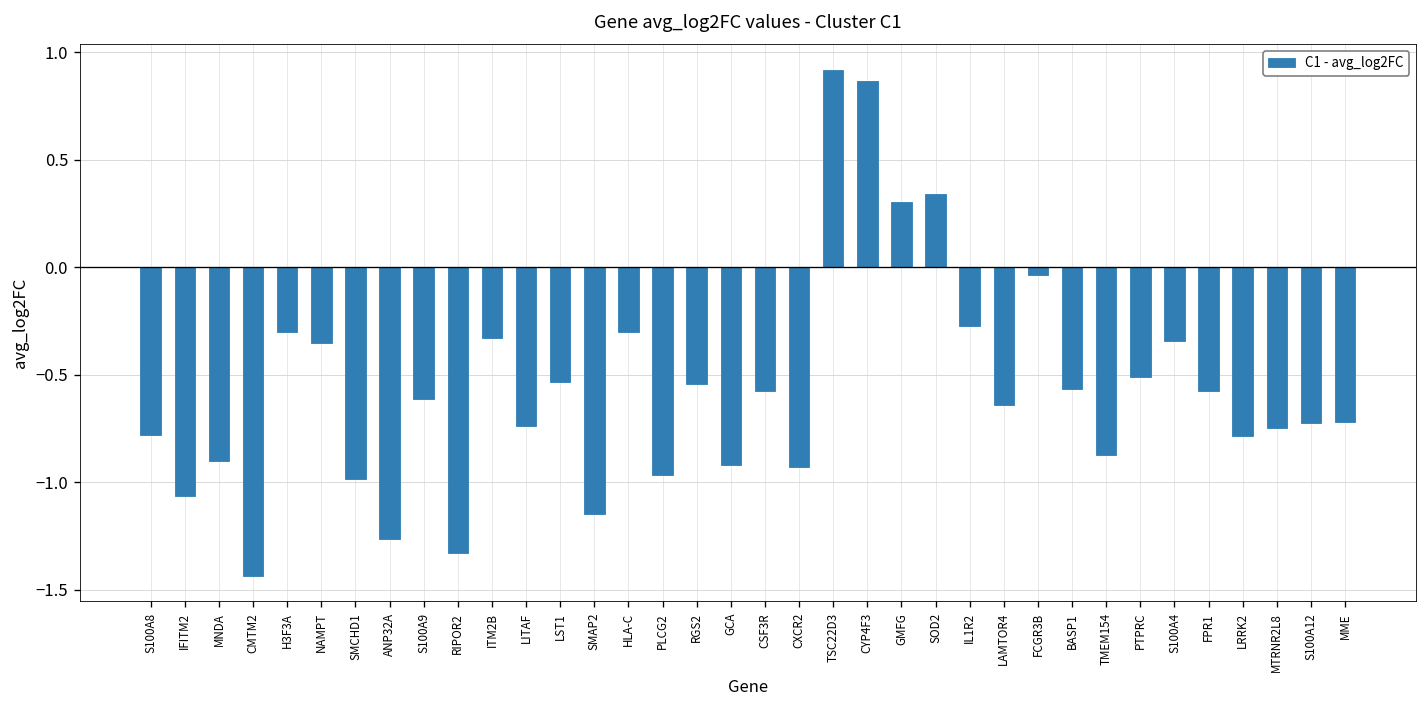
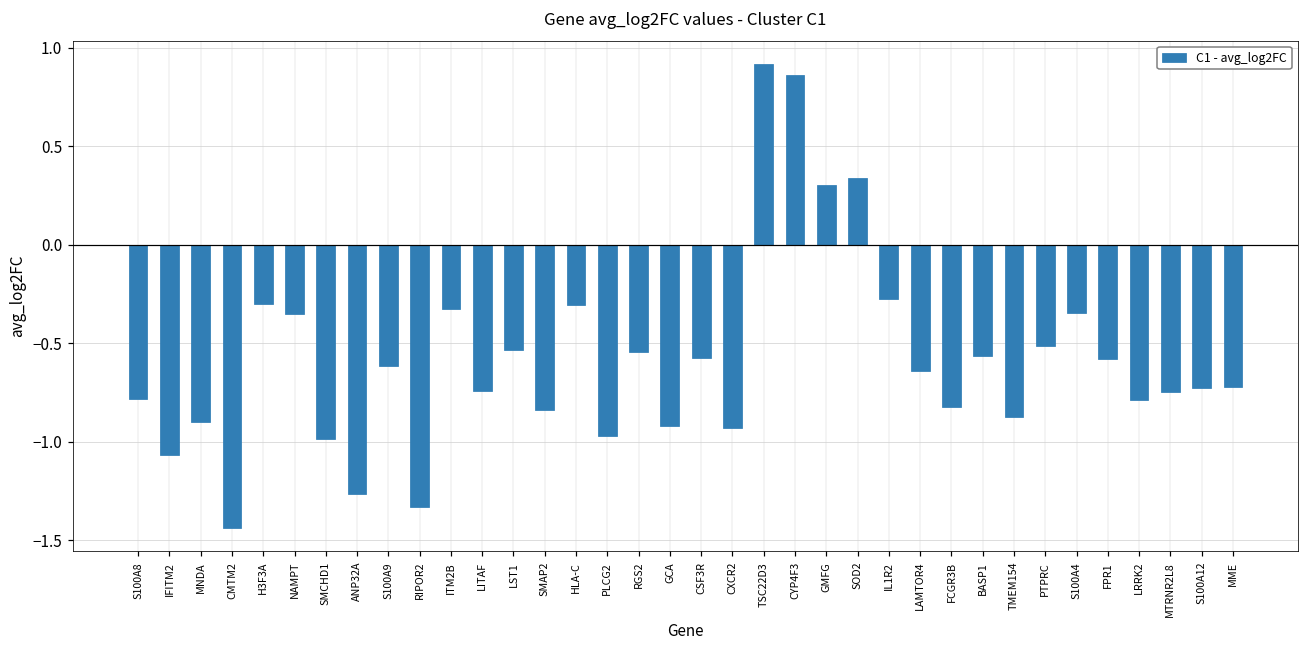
  {
    "S100A8": -0.78,
    "IFITM2": -1.07,
    "MNDA": -0.90,
    "CMTM2": -1.44,
    "H3F3A": -0.30,
    "NAMPT": -0.35,
    "SMCHD1": -0.99,
    "ANP32A": -1.26,
    "S100A9": -0.61,
    "RIPOR2": -1.33,
    "ITM2B": -0.33,
    "LITAF": -0.74,
    "LST1": -0.53,
-   "SMAP2": -1.15,
+   "SMAP2": -0.84,
    "HLA-C": -0.30,
    "PLCG2": -0.97,
    "RGS2": -0.54,
    "GCA": -0.92,
    "CSF3R": -0.58,
    "CXCR2": -0.93,
    "TSC22D3": 0.92,
    "CYP4F3": 0.86,
    "GMFG": 0.30,
    "SOD2": 0.34,
    "IL1R2": -0.27,
    "LAMTOR4": -0.64,
-   "FCGR3B": -0.04,
+   "FCGR3B": -0.82,
    "BASP1": -0.56,
    "TMEM154": -0.88,
    "PTPRC": -0.51,
    "S100A4": -0.34,
    "FPR1": -0.58,
    "LRRK2": -0.79,
    "MTRNR2L8": -0.75,
    "S100A12": -0.72,
    "MME": -0.72
  }
